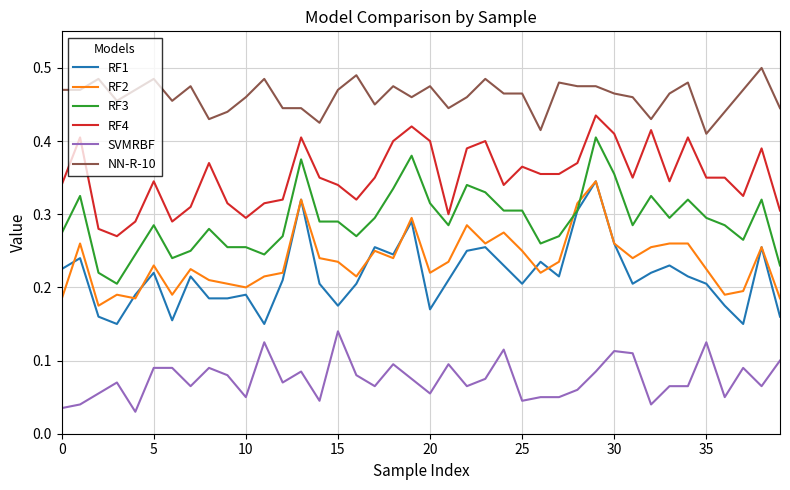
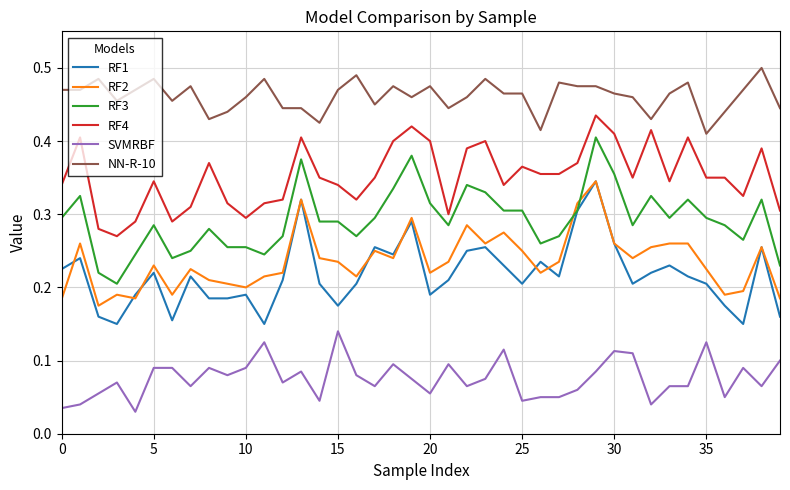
  {
    "RF1": {
      "0": 0.23,
      "5": 0.22,
      "10": 0.19,
      "15": 0.18,
-     "20": 0.17,
+     "20": 0.19,
      "25": 0.21,
      "35": 0.21
    },
    "RF2": {
      "0": 0.18,
      "5": 0.23,
      "10": 0.20,
      "15": 0.24,
      "20": 0.22,
      "25": 0.25,
      "35": 0.23
    },
    "RF3": {
-     "0": 0.27,
+     "0": 0.30,
      "5": 0.29,
      "10": 0.26,
      "15": 0.29,
      "20": 0.32,
      "25": 0.31,
      "30": 0.36,
      "35": 0.30
    },
    "RF4": {
      "0": 0.34,
      "5": 0.35,
      "10": 0.30,
      "15": 0.34,
      "20": 0.40,
      "25": 0.37,
      "30": 0.41,
      "35": 0.35
    },
    "SVMRBF": {
      "0": 0.04,
      "5": 0.09,
-     "10": 0.05,
+     "10": 0.09,
      "15": 0.14,
      "20": 0.06,
      "25": 0.05,
      "30": 0.11,
      "35": 0.13
    },
    "NN-R-10": {
      "0": 0.47,
      "10": 0.46,
      "15": 0.47,
      "20": 0.48,
      "25": 0.47,
      "30": 0.47,
      "35": 0.41
    }
  }
